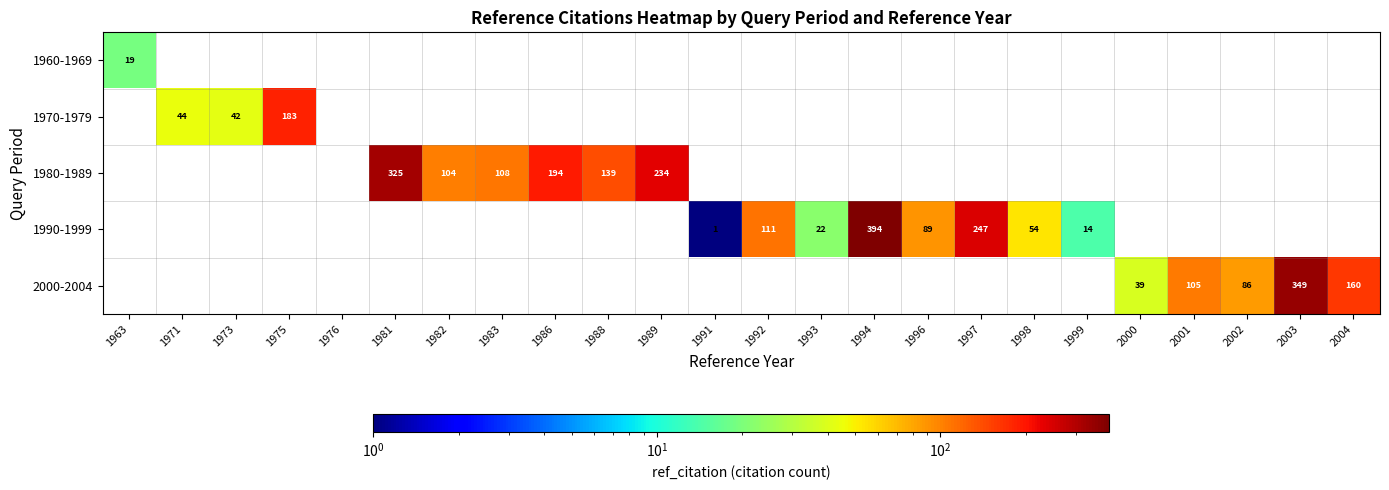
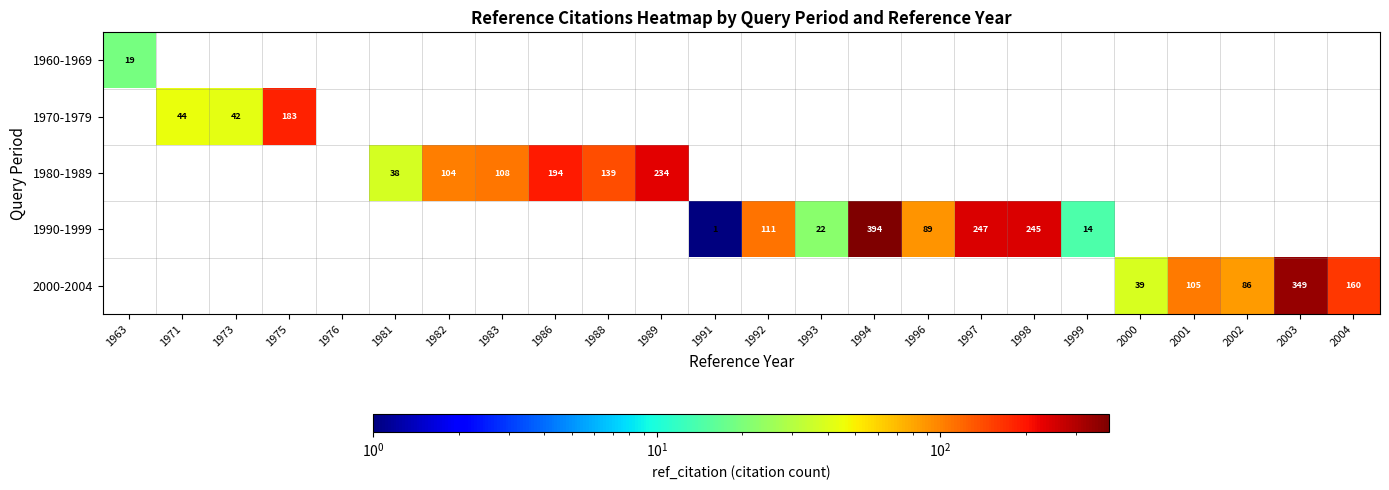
  {
    "1960-1969": {
      "1963": 19
    },
    "1970-1979": {
      "1971": 44,
      "1973": 42,
      "1975": 183
    },
    "1980-1989": {
-     "1981": 325,
+     "1981": 38,
      "1982": 104,
      "1983": 108,
      "1986": 194,
      "1988": 139,
      "1989": 234
    },
    "1990-1999": {
      "1991": 1,
      "1992": 111,
      "1993": 22,
      "1994": 394,
      "1996": 89,
      "1997": 247,
-     "1998": 54,
+     "1998": 245,
      "1999": 14
    },
    "2000-2004": {
      "2000": 39,
      "2001": 105,
      "2002": 86,
      "2003": 349,
      "2004": 160
    }
  }
